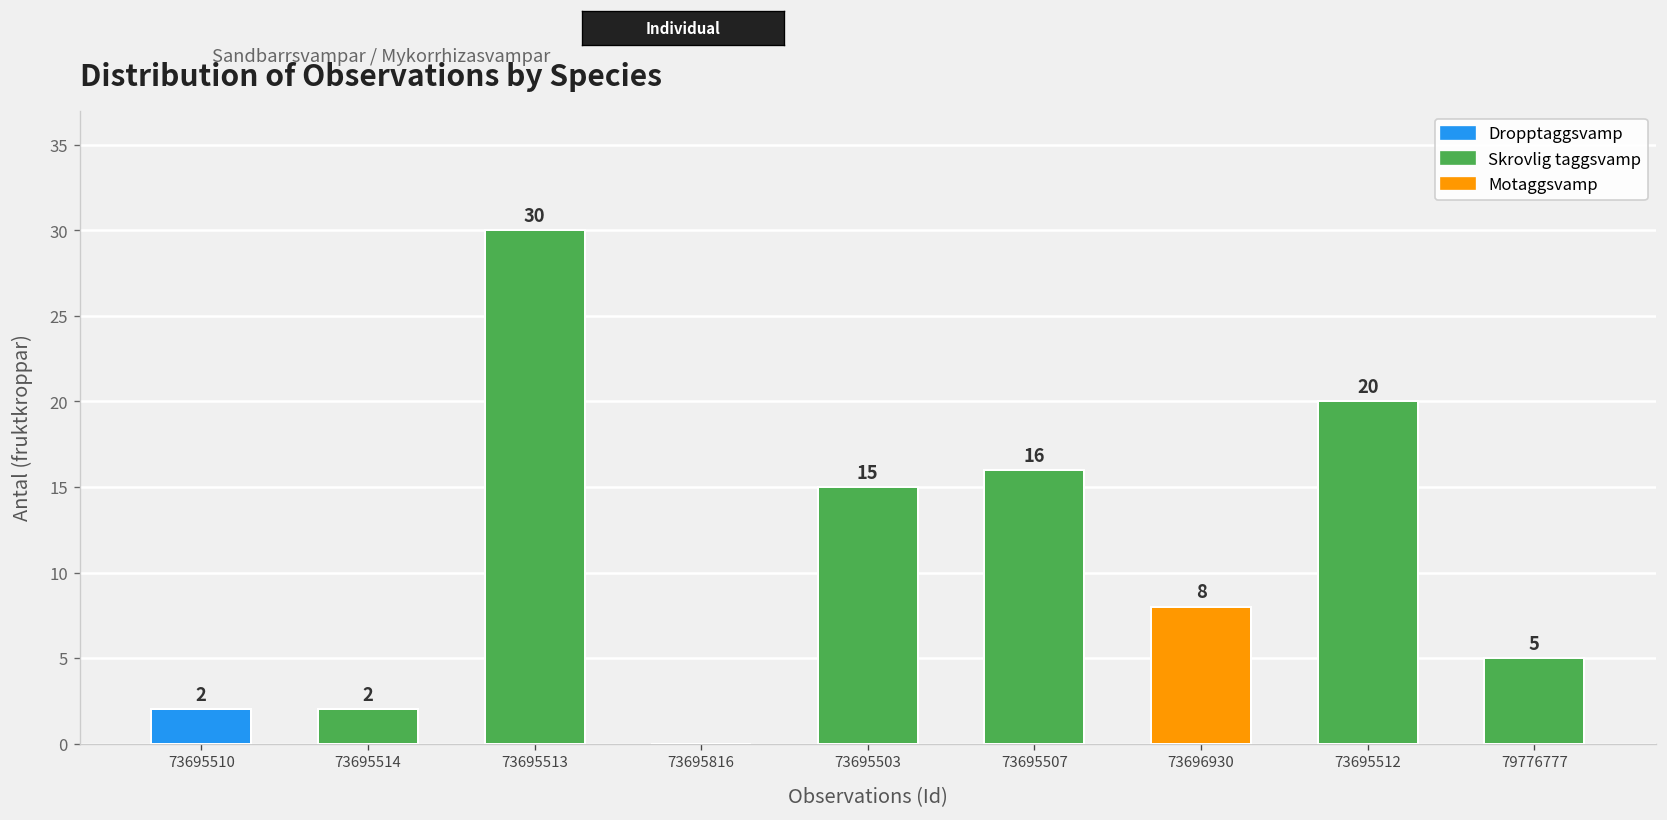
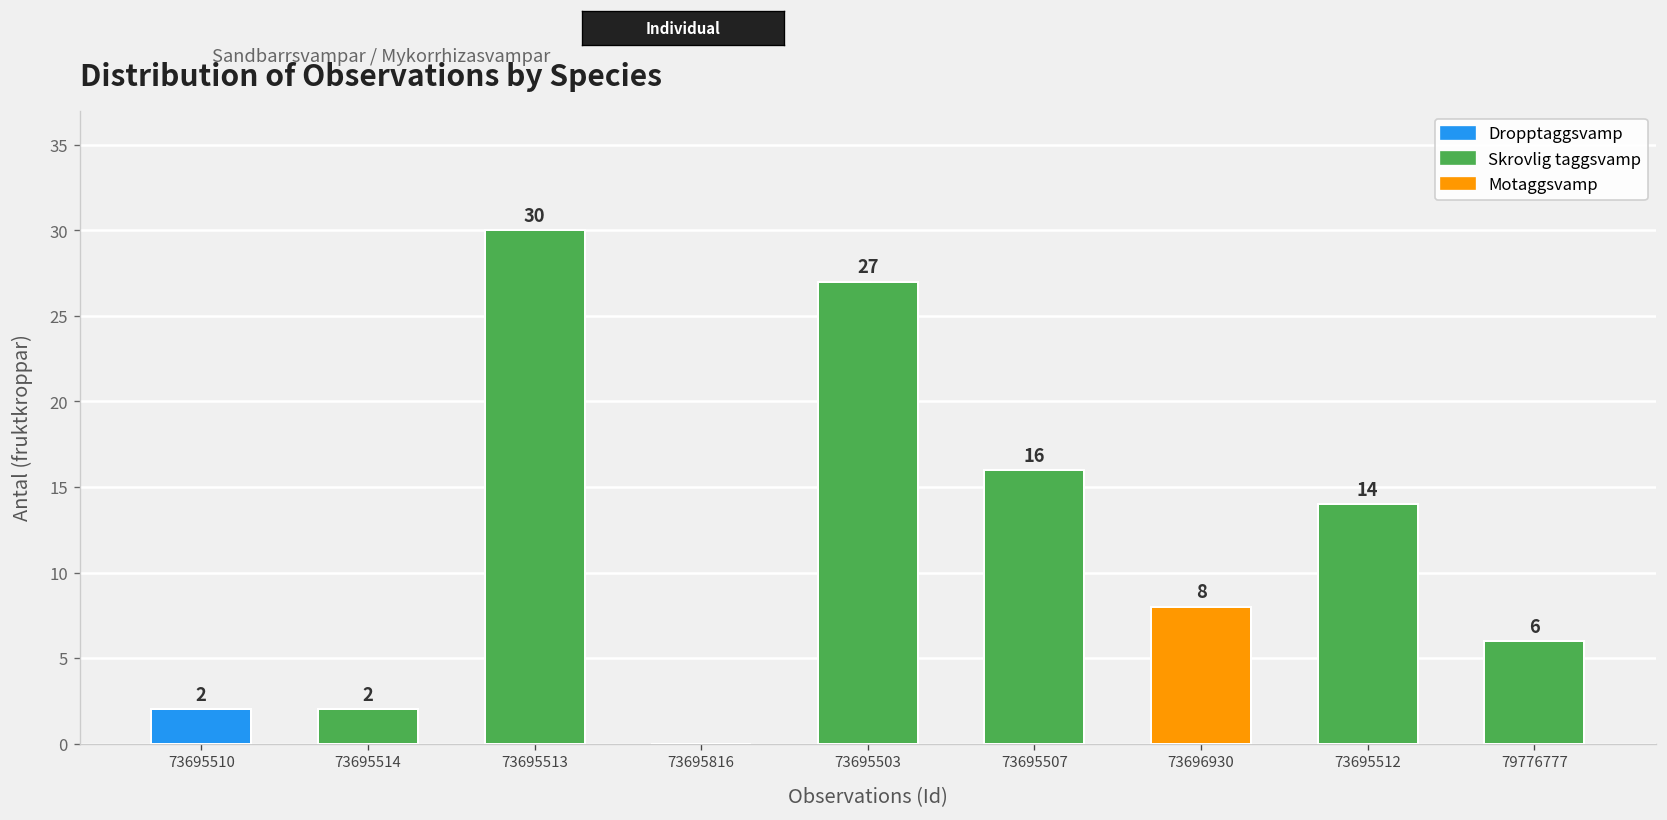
  {
    "73695510": 2,
    "73695514": 2,
    "73695513": 30,
-   "73695503": 15,
+   "73695503": 27,
    "73695507": 16,
    "73696930": 8,
-   "73695512": 20,
-   "79776777": 5
+   "73695512": 14,
+   "79776777": 6
  }
